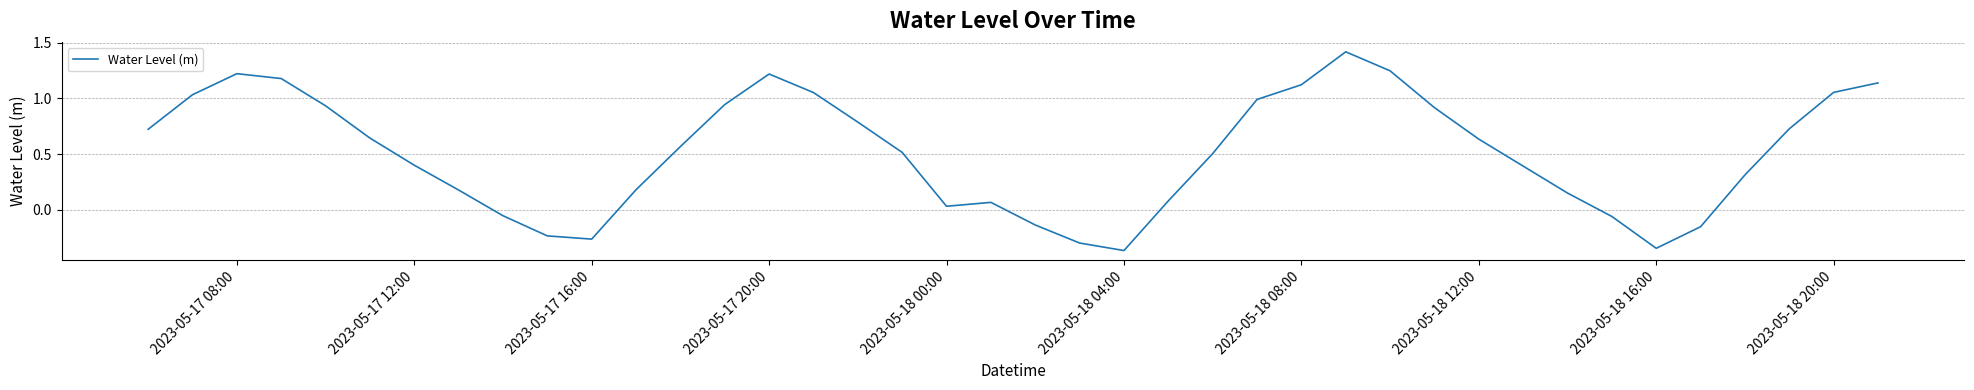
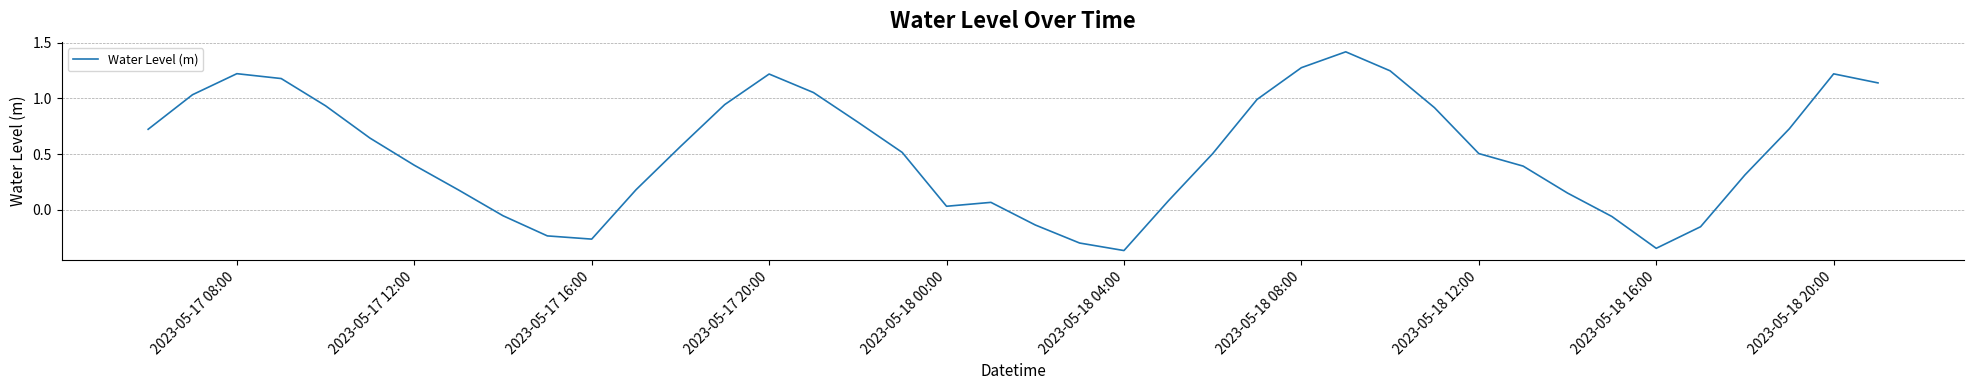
  {
    "2023-05-17 08:00": 1.22,
    "2023-05-17 12:00": 0.40,
    "2023-05-17 16:00": -0.26,
    "2023-05-17 20:00": 1.22,
    "2023-05-18 00:00": 0.03,
    "2023-05-18 04:00": -0.37,
-   "2023-05-18 08:00": 1.12,
-   "2023-05-18 12:00": 0.63,
+   "2023-05-18 08:00": 1.28,
+   "2023-05-18 12:00": 0.51,
    "2023-05-18 16:00": -0.35,
-   "2023-05-18 20:00": 1.05
+   "2023-05-18 20:00": 1.22
  }
